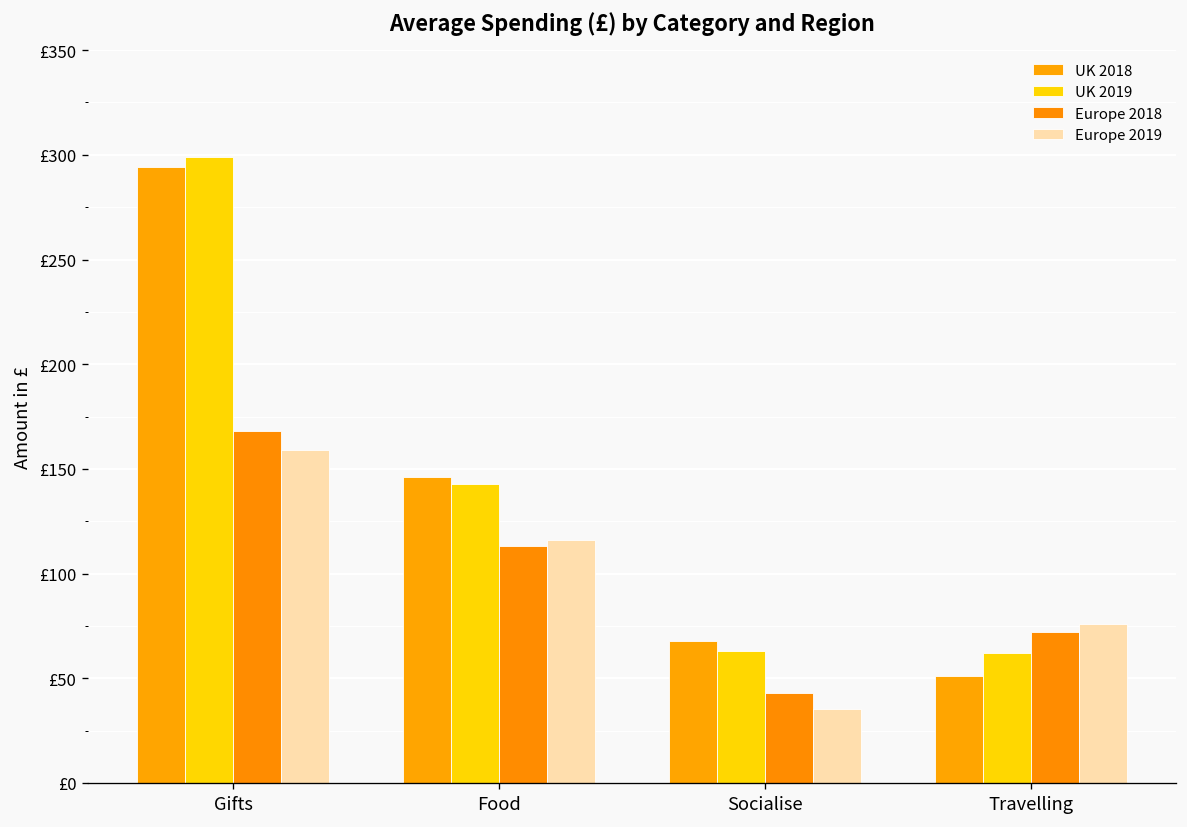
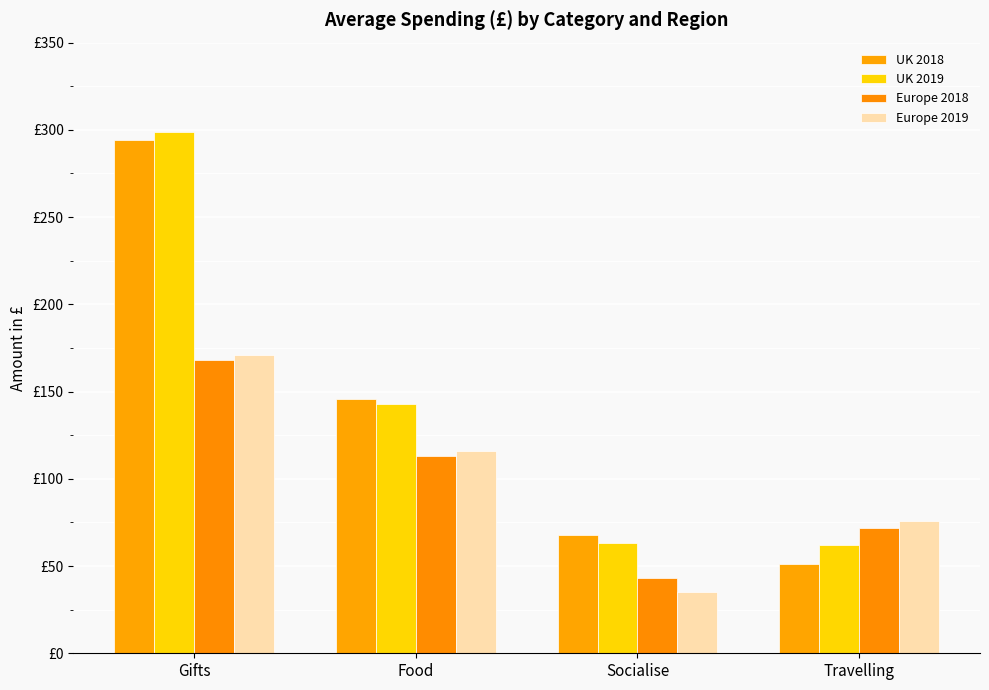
  {
    "Europe 2019": {
-     "Gifts": "£159",
+     "Gifts": "£171",
      "Food": "£116",
      "Socialise": "£35",
      "Travelling": "£76"
    }
  }
